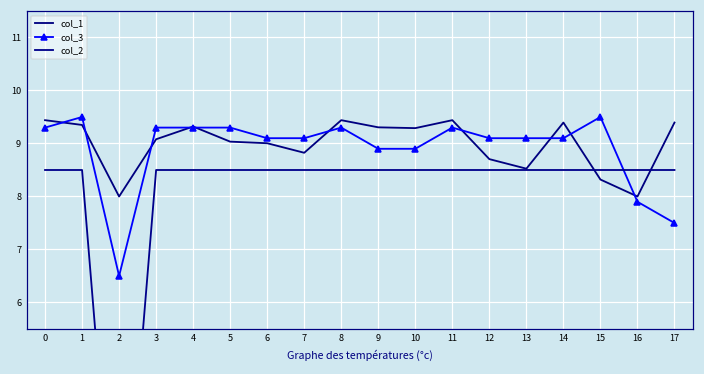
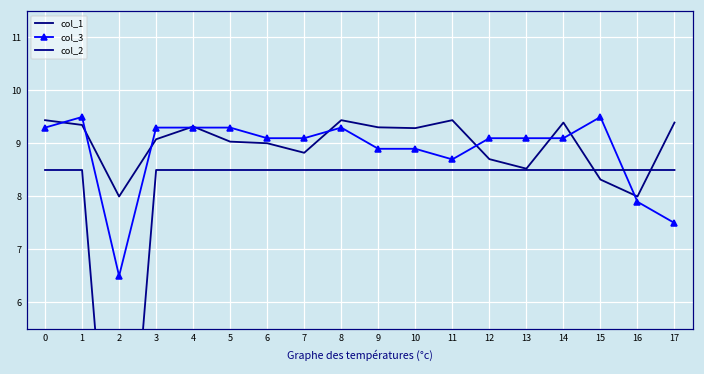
  {
    "col_3": {
      "0": 9.3,
      "1": 9.5,
      "2": 6.5,
      "3": 9.3,
      "5": 9.3,
      "6": 9.1,
      "7": 9.1,
      "8": 9.3,
      "9": 8.9,
      "10": 8.9,
-     "11": 9.3,
+     "11": 8.7,
      "12": 9.1,
      "13": 9.1,
      "14": 9.1,
      "15": 9.5,
      "16": 7.9,
      "17": 7.5
    }
  }
